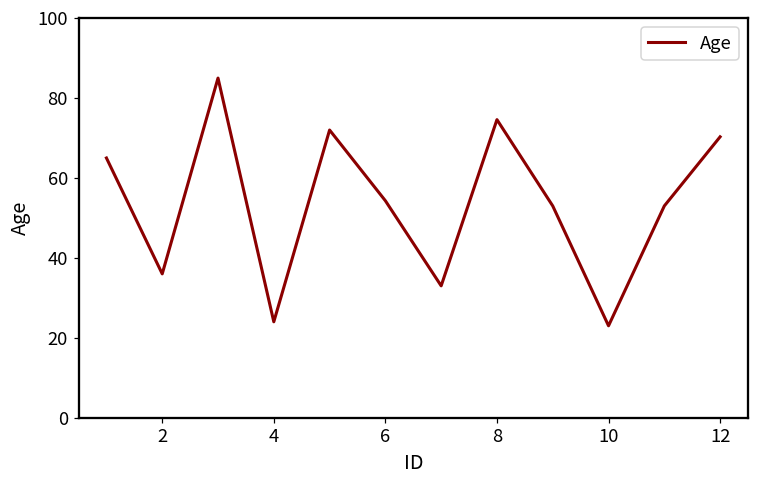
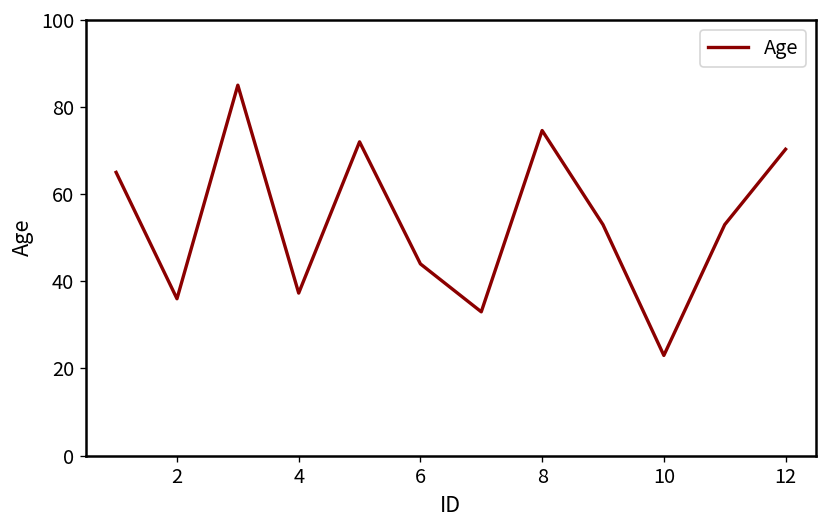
  {
    "2": 36,
-   "4": 24,
-   "6": 54,
+   "4": 37,
+   "6": 44,
    "8": 75,
    "10": 23,
    "12": 70
  }
